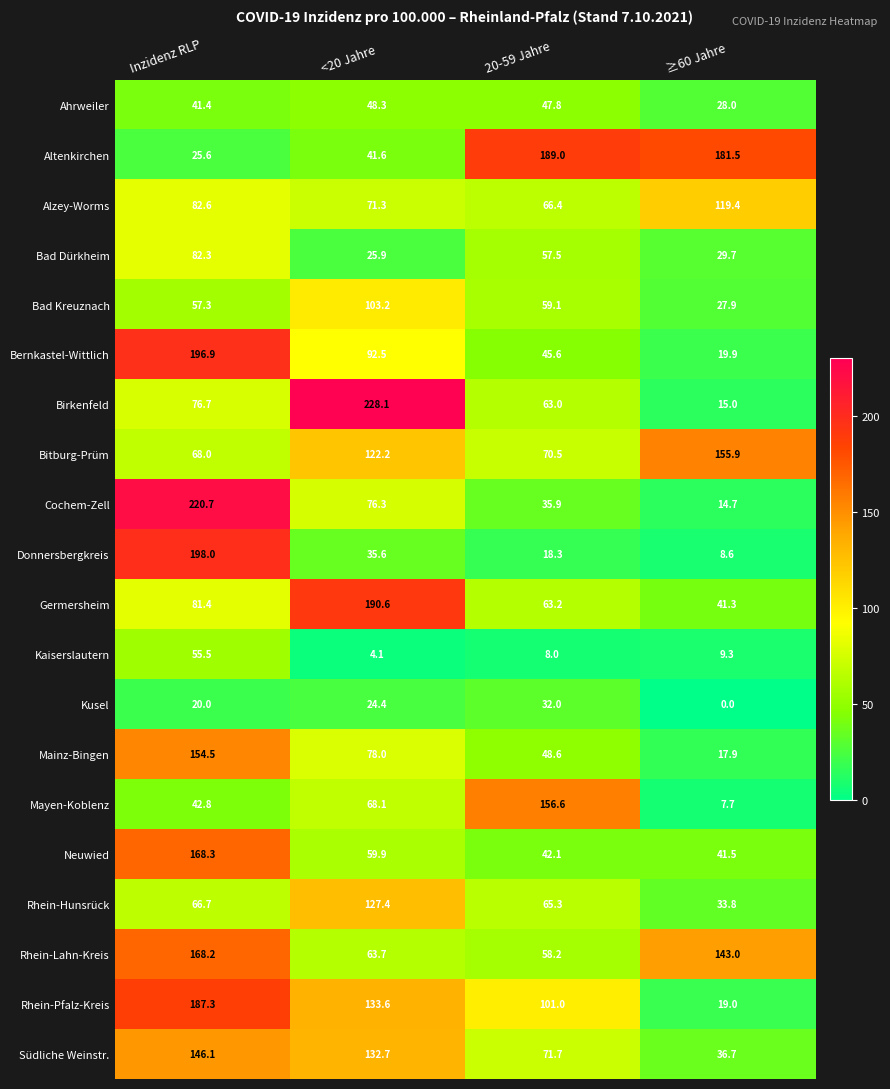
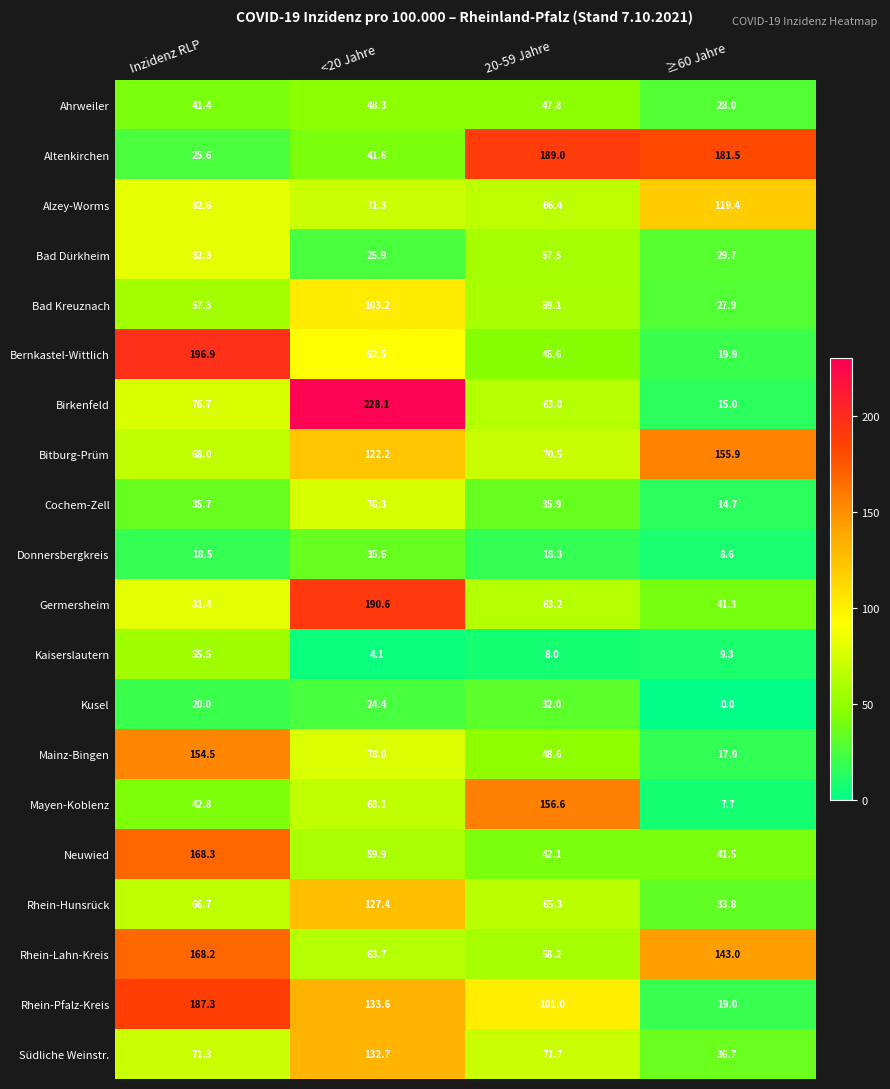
  {
    "Ahrweiler": {
      "Inzidenz RLP": 41.4,
      "<20 Jahre": 48.3,
      "20-59 Jahre": 47.8,
      "≥60 Jahre": 28.0
    },
    "Altenkirchen": {
      "Inzidenz RLP": 25.6,
      "<20 Jahre": 41.6,
      "20-59 Jahre": 189.0,
      "≥60 Jahre": 181.5
    },
    "Alzey-Worms": {
      "Inzidenz RLP": 82.6,
      "<20 Jahre": 71.3,
      "20-59 Jahre": 66.4,
      "≥60 Jahre": 119.4
    },
    "Bad Dürkheim": {
      "Inzidenz RLP": 82.3,
      "<20 Jahre": 25.9,
      "20-59 Jahre": 57.5,
      "≥60 Jahre": 29.7
    },
    "Bad Kreuznach": {
      "Inzidenz RLP": 57.3,
      "<20 Jahre": 103.2,
      "20-59 Jahre": 59.1,
      "≥60 Jahre": 27.9
    },
    "Bernkastel-Wittlich": {
      "Inzidenz RLP": 196.9,
      "<20 Jahre": 92.5,
      "20-59 Jahre": 45.6,
      "≥60 Jahre": 19.9
    },
    "Birkenfeld": {
      "Inzidenz RLP": 76.7,
      "<20 Jahre": 228.1,
      "20-59 Jahre": 63.0,
      "≥60 Jahre": 15.0
    },
    "Bitburg-Prüm": {
      "Inzidenz RLP": 68.0,
      "<20 Jahre": 122.2,
      "20-59 Jahre": 70.5,
      "≥60 Jahre": 155.9
    },
    "Cochem-Zell": {
-     "Inzidenz RLP": 220.7,
+     "Inzidenz RLP": 35.7,
      "<20 Jahre": 76.3,
      "20-59 Jahre": 35.9,
      "≥60 Jahre": 14.7
    },
    "Donnersbergkreis": {
-     "Inzidenz RLP": 198.0,
+     "Inzidenz RLP": 18.5,
      "<20 Jahre": 35.6,
      "20-59 Jahre": 18.3,
      "≥60 Jahre": 8.6
    },
    "Germersheim": {
      "Inzidenz RLP": 81.4,
      "<20 Jahre": 190.6,
      "20-59 Jahre": 63.2,
      "≥60 Jahre": 41.3
    },
    "Kaiserslautern": {
      "Inzidenz RLP": 55.5,
      "<20 Jahre": 4.1,
      "20-59 Jahre": 8.0,
      "≥60 Jahre": 9.3
    },
    "Kusel": {
      "Inzidenz RLP": 20.0,
      "<20 Jahre": 24.4,
      "20-59 Jahre": 32.0,
      "≥60 Jahre": 0.0
    },
    "Mainz-Bingen": {
      "Inzidenz RLP": 154.5,
      "<20 Jahre": 78.0,
      "20-59 Jahre": 48.6,
      "≥60 Jahre": 17.9
    },
    "Mayen-Koblenz": {
      "Inzidenz RLP": 42.8,
      "<20 Jahre": 68.1,
      "20-59 Jahre": 156.6,
      "≥60 Jahre": 7.7
    },
    "Neuwied": {
      "Inzidenz RLP": 168.3,
      "<20 Jahre": 59.9,
      "20-59 Jahre": 42.1,
      "≥60 Jahre": 41.5
    },
    "Rhein-Hunsrück": {
      "Inzidenz RLP": 66.7,
      "<20 Jahre": 127.4,
      "20-59 Jahre": 65.3,
      "≥60 Jahre": 33.8
    },
    "Rhein-Lahn-Kreis": {
      "Inzidenz RLP": 168.2,
      "<20 Jahre": 63.7,
      "20-59 Jahre": 58.2,
      "≥60 Jahre": 143.0
    },
    "Rhein-Pfalz-Kreis": {
      "Inzidenz RLP": 187.3,
      "<20 Jahre": 133.6,
      "20-59 Jahre": 101.0,
      "≥60 Jahre": 19.0
    },
    "Südliche Weinstr.": {
-     "Inzidenz RLP": 146.1,
+     "Inzidenz RLP": 71.3,
      "<20 Jahre": 132.7,
      "20-59 Jahre": 71.7,
      "≥60 Jahre": 36.7
    }
  }
